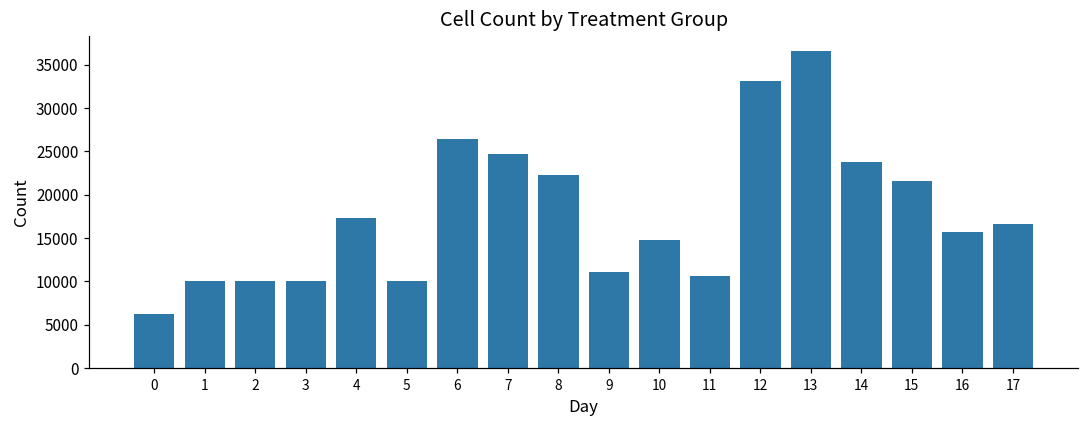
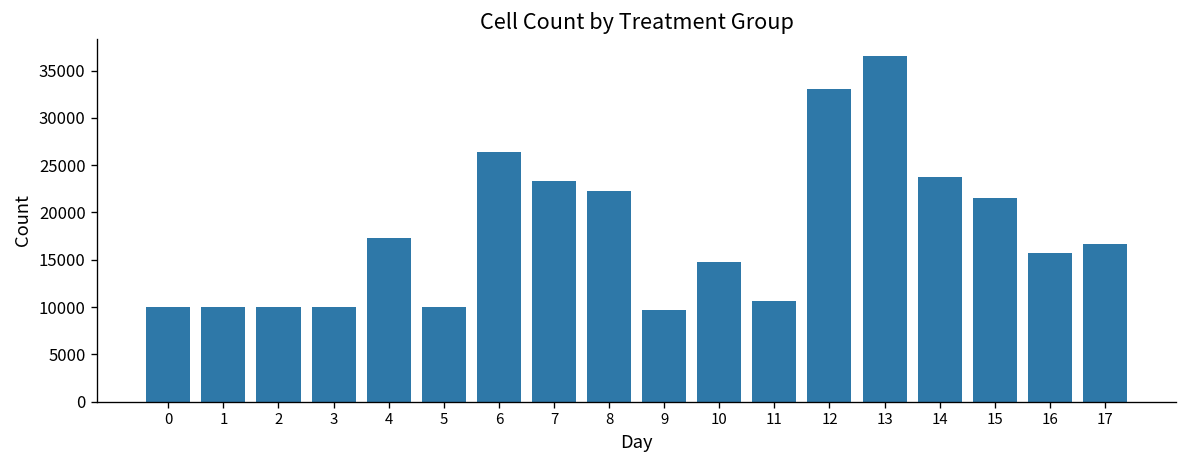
  {
-   "0": 6000,
+   "0": 10000,
    "1": 10000,
    "2": 10000,
    "3": 10000,
    "4": 17000,
    "5": 10000,
    "6": 26000,
-   "7": 25000,
+   "7": 23000,
    "8": 22000,
-   "9": 11000,
+   "9": 10000,
    "10": 15000,
    "11": 11000,
    "12": 33000,
    "13": 37000,
    "14": 24000,
    "15": 22000,
    "16": 16000,
    "17": 17000
  }
